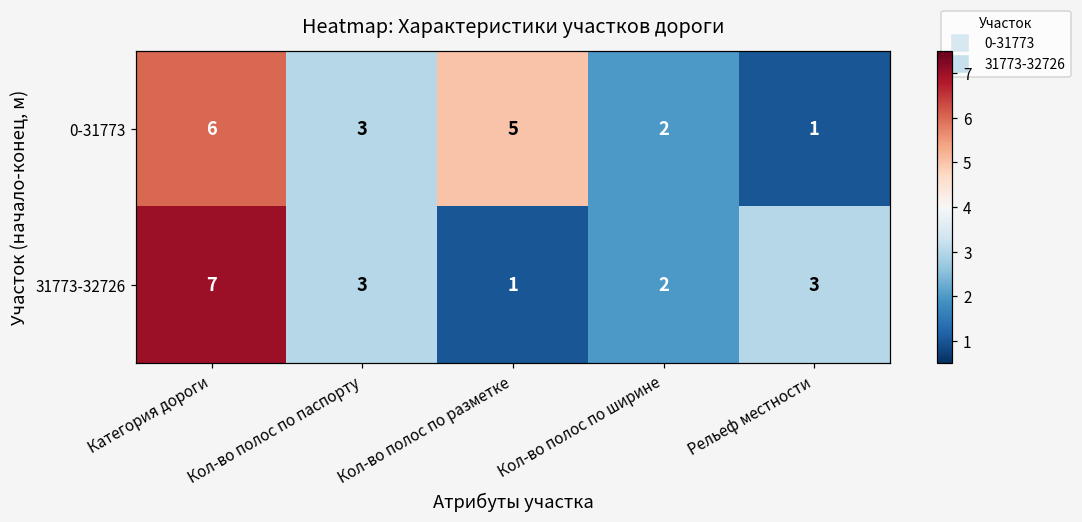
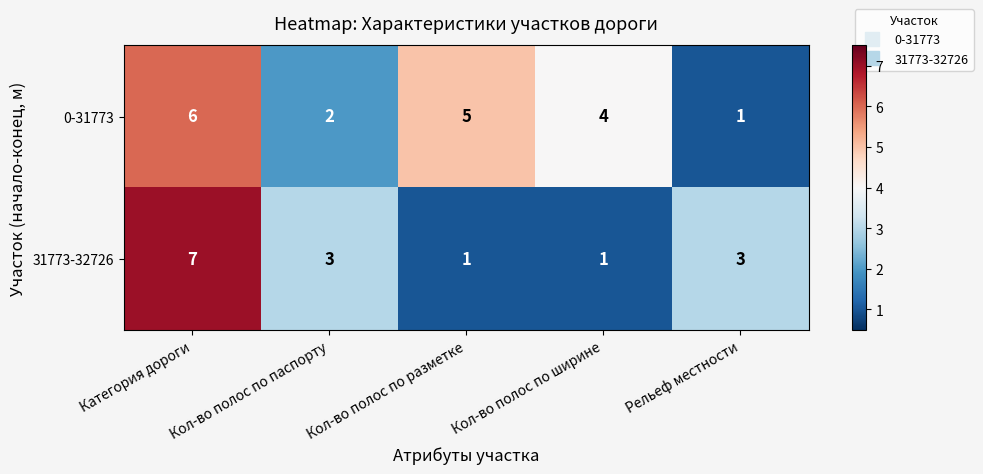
  {
    "0-31773": {
      "Категория дороги": 6,
-     "Кол-во полос по паспорту": 3,
+     "Кол-во полос по паспорту": 2,
      "Кол-во полос по разметке": 5,
-     "Кол-во полос по ширине": 2,
+     "Кол-во полос по ширине": 4,
      "Рельеф местности": 1
    },
    "31773-32726": {
      "Категория дороги": 7,
      "Кол-во полос по паспорту": 3,
      "Кол-во полос по разметке": 1,
-     "Кол-во полос по ширине": 2,
+     "Кол-во полос по ширине": 1,
      "Рельеф местности": 3
    }
  }
